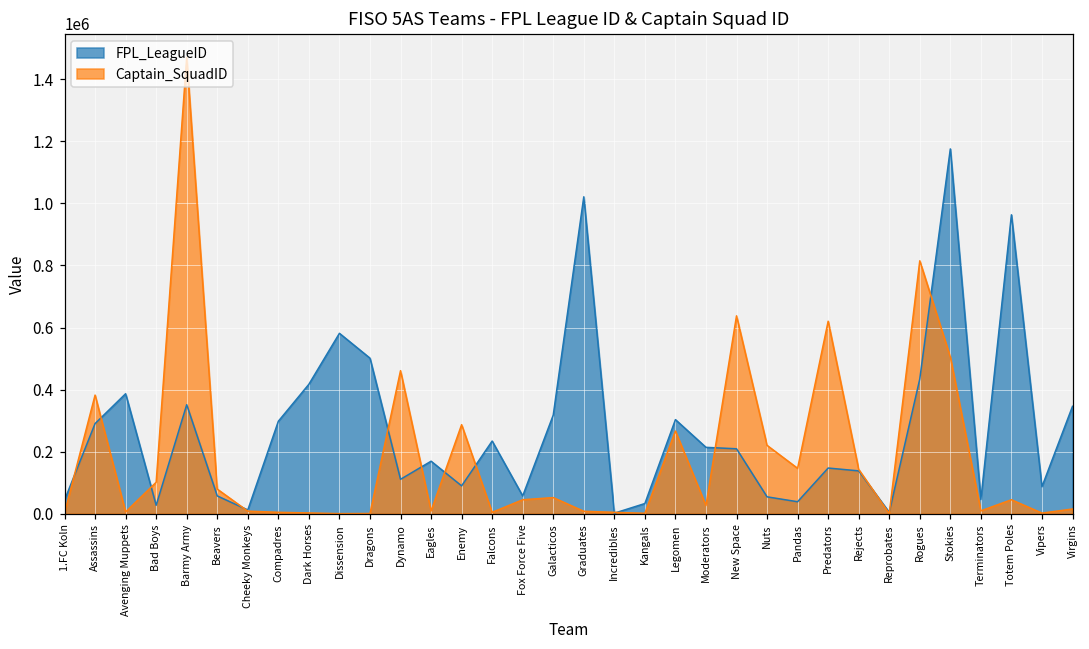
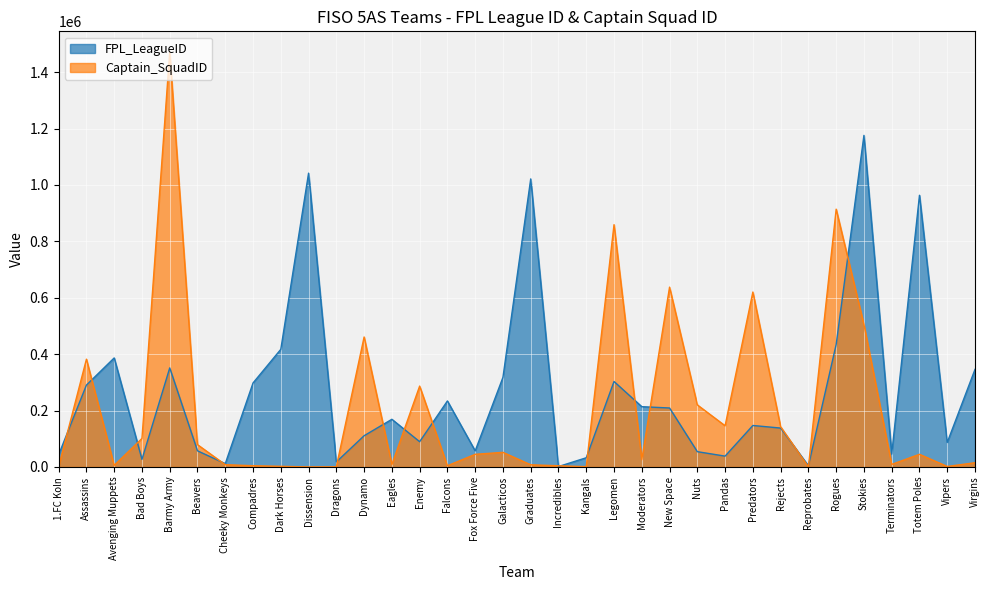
  {
    "FPL_LeagueID": {
      "1.FC Koln": 40000,
      "Assassins": 290000,
      "Avenging Muppets": 390000,
      "Bad Boys": 30000,
      "Barmy Army": 350000,
      "Beavers": 60000,
      "Compadres": 300000,
      "Dark Horses": 420000,
-     "Dissension": 580000,
-     "Dragons": 500000,
+     "Dissension": 1040000,
+     "Dragons": 20000,
      "Dynamo": 110000,
      "Eagles": 170000,
      "Enemy": 90000,
      "Falcons": 230000,
      "Fox Force Five": 60000,
      "Galacticos": 320000,
      "Graduates": 1020000,
      "Kangals": 30000,
      "Legomen": 300000,
      "Moderators": 210000,
      "New Space": 210000,
      "Nuts": 50000,
      "Pandas": 40000,
      "Predators": 150000,
      "Rogues": 430000,
      "Stokies": 1180000,
      "Terminators": 50000,
      "Totem Poles": 960000,
      "Vipers": 90000,
      "Virgins": 350000
    },
    "Captain_SquadID": {
      "1.FC Koln": 0,
      "Assassins": 380000,
      "Avenging Muppets": 10000,
      "Bad Boys": 100000,
      "Beavers": 80000,
      "Compadres": 0,
      "Dark Horses": 0,
      "Dissension": 0,
      "Dragons": 0,
      "Dynamo": 460000,
      "Eagles": 10000,
      "Enemy": 290000,
      "Falcons": 0,
      "Fox Force Five": 40000,
      "Galacticos": 50000,
      "Graduates": 10000,
      "Kangals": 0,
-     "Legomen": 270000,
+     "Legomen": 860000,
      "Moderators": 30000,
      "New Space": 640000,
      "Nuts": 220000,
      "Pandas": 150000,
      "Predators": 620000,
-     "Rogues": 820000,
+     "Rogues": 910000,
      "Stokies": 500000,
      "Terminators": 10000,
      "Totem Poles": 40000,
      "Vipers": 0,
      "Virgins": 20000
    }
  }
